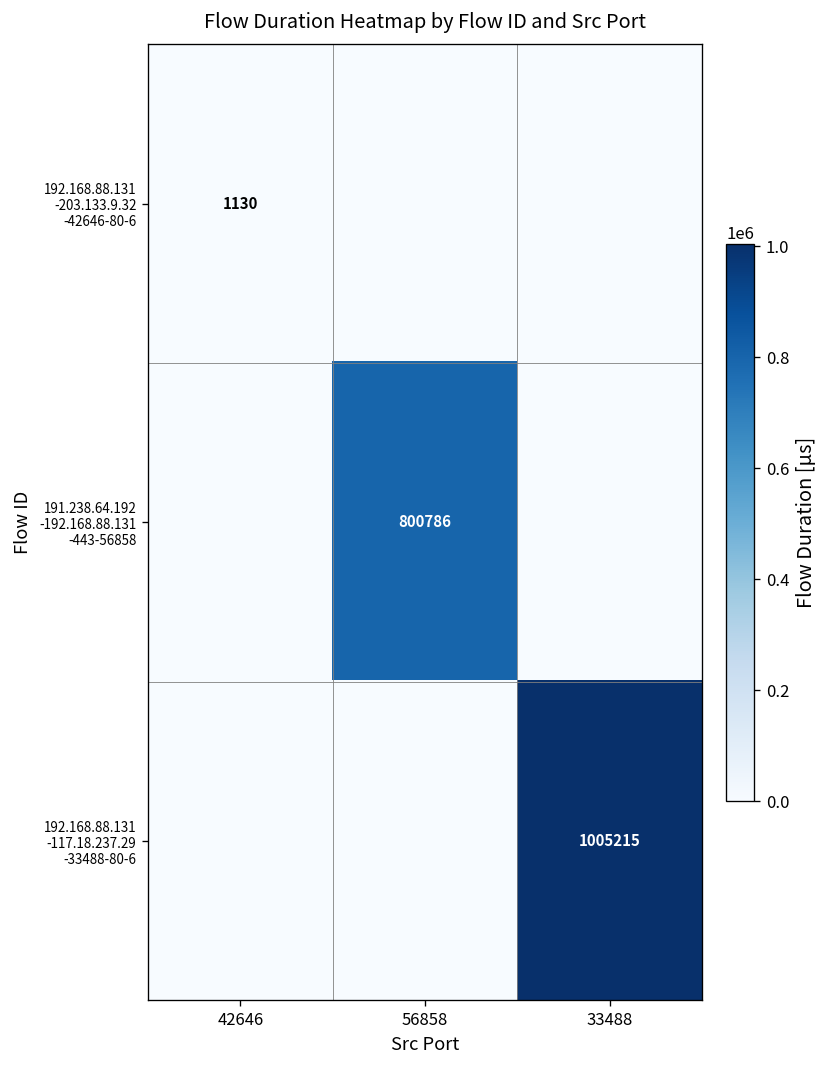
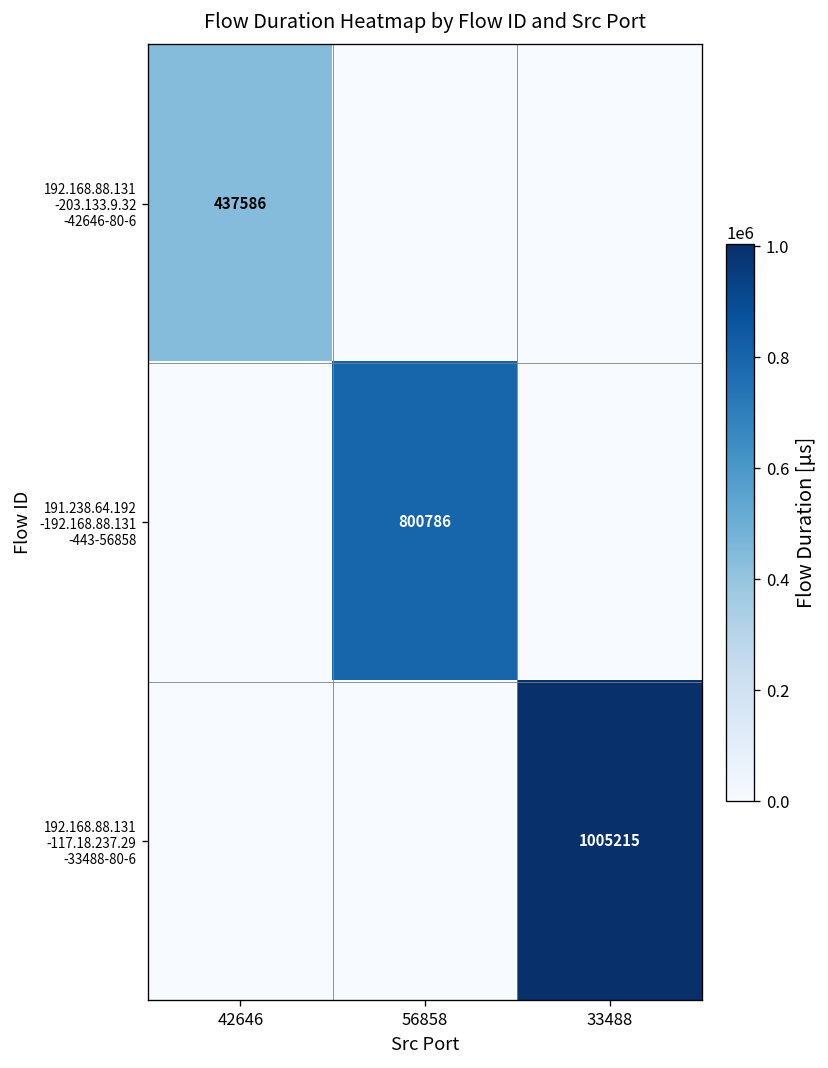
  {
    "192.168.88.131 -203.133.9.32 -42646-80-6": {
-     "42646": 1130
+     "42646": 437586
    },
    "191.238.64.192 -192.168.88.131 -443-56858": {
      "56858": 800786
    },
    "192.168.88.131 -117.18.237.29 -33488-80-6": {
      "33488": 1005215
    }
  }
